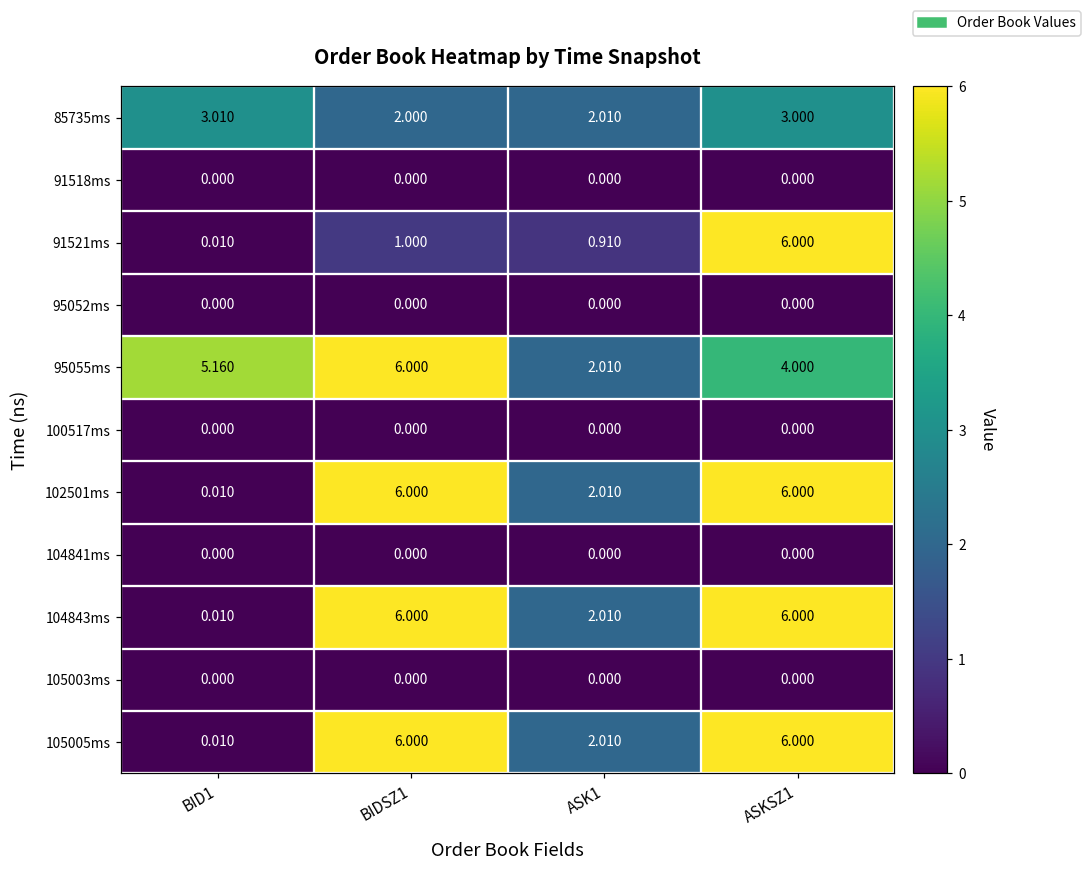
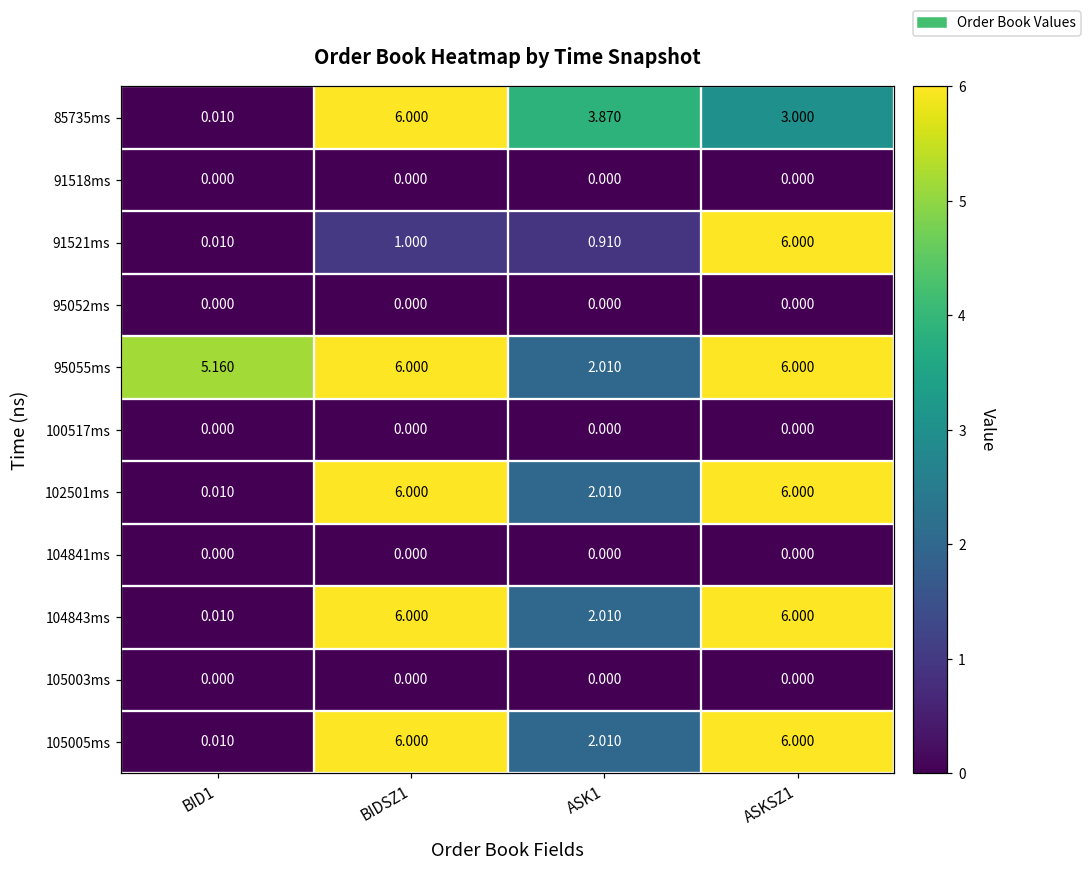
  {
    "85735ms": {
-     "BID1": 3.010,
-     "BIDSZ1": 2.000,
-     "ASK1": 2.010,
+     "BID1": 0.010,
+     "BIDSZ1": 6.000,
+     "ASK1": 3.870,
      "ASKSZ1": 3.000
    },
    "91518ms": {
      "BID1": 0.000,
      "BIDSZ1": 0.000,
      "ASK1": 0.000,
      "ASKSZ1": 0.000
    },
    "91521ms": {
      "BID1": 0.010,
      "BIDSZ1": 1.000,
      "ASK1": 0.910,
      "ASKSZ1": 6.000
    },
    "95052ms": {
      "BID1": 0.000,
      "BIDSZ1": 0.000,
      "ASK1": 0.000,
      "ASKSZ1": 0.000
    },
    "95055ms": {
      "BID1": 5.160,
      "BIDSZ1": 6.000,
      "ASK1": 2.010,
-     "ASKSZ1": 4.000
+     "ASKSZ1": 6.000
    },
    "100517ms": {
      "BID1": 0.000,
      "BIDSZ1": 0.000,
      "ASK1": 0.000,
      "ASKSZ1": 0.000
    },
    "102501ms": {
      "BID1": 0.010,
      "BIDSZ1": 6.000,
      "ASK1": 2.010,
      "ASKSZ1": 6.000
    },
    "104841ms": {
      "BID1": 0.000,
      "BIDSZ1": 0.000,
      "ASK1": 0.000,
      "ASKSZ1": 0.000
    },
    "104843ms": {
      "BID1": 0.010,
      "BIDSZ1": 6.000,
      "ASK1": 2.010,
      "ASKSZ1": 6.000
    },
    "105003ms": {
      "BID1": 0.000,
      "BIDSZ1": 0.000,
      "ASK1": 0.000,
      "ASKSZ1": 0.000
    },
    "105005ms": {
      "BID1": 0.010,
      "BIDSZ1": 6.000,
      "ASK1": 2.010,
      "ASKSZ1": 6.000
    }
  }
